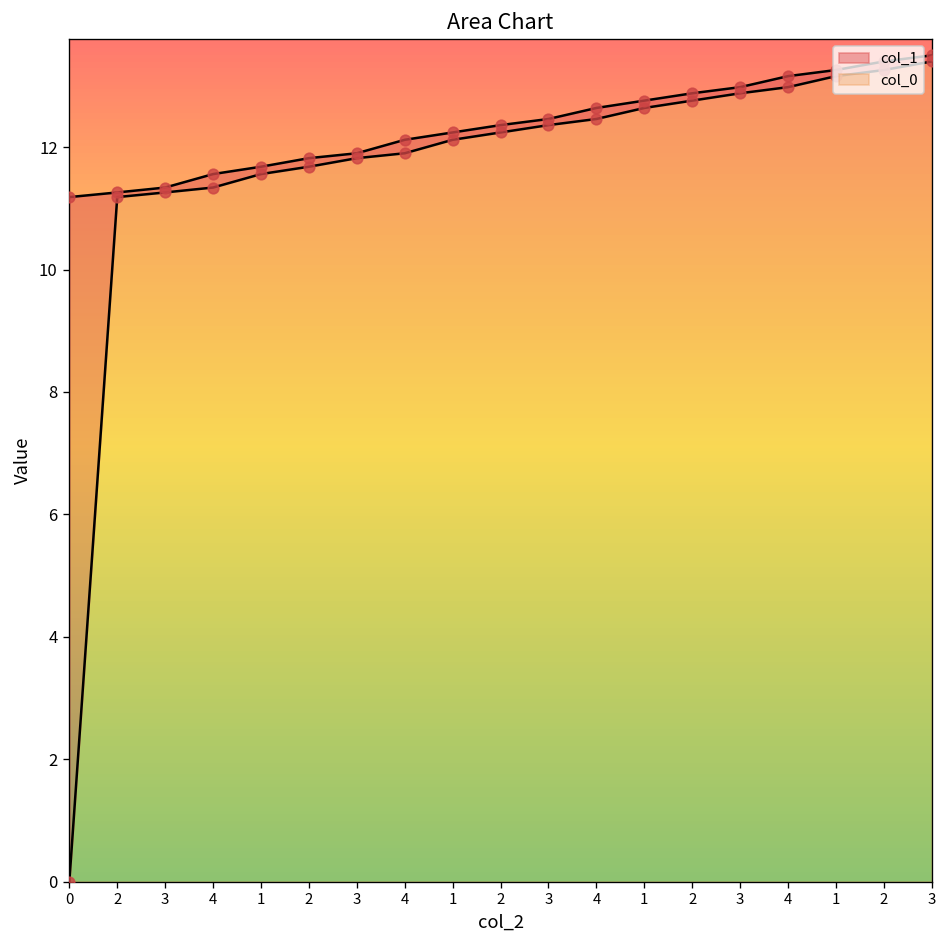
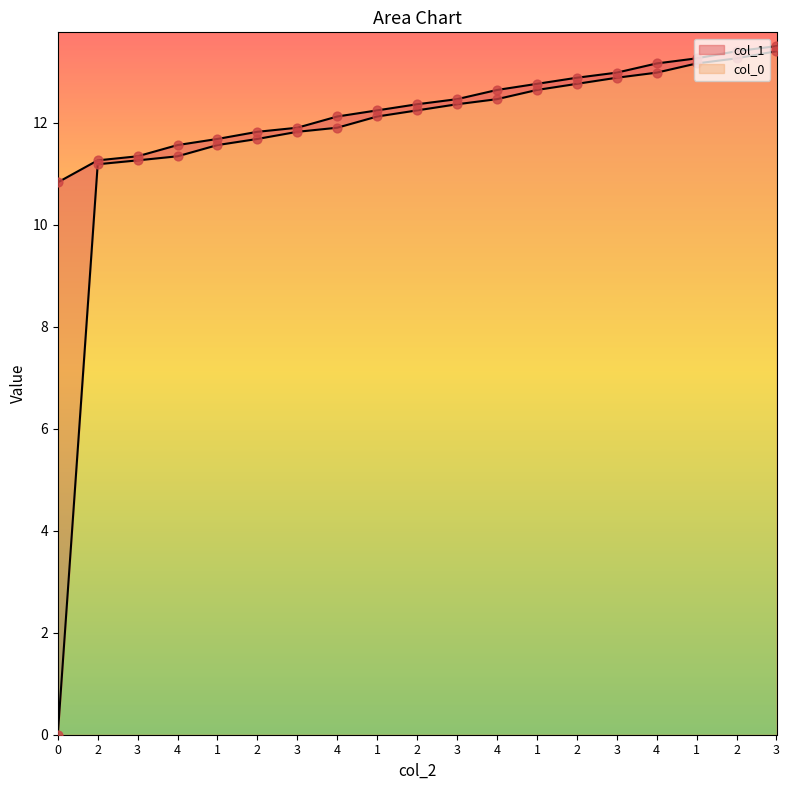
  {
    "col_1": {
-     "0": 11.2
+     "0": 10.8
    },
    "col_0": {
      "0": 0.0
    }
  }
